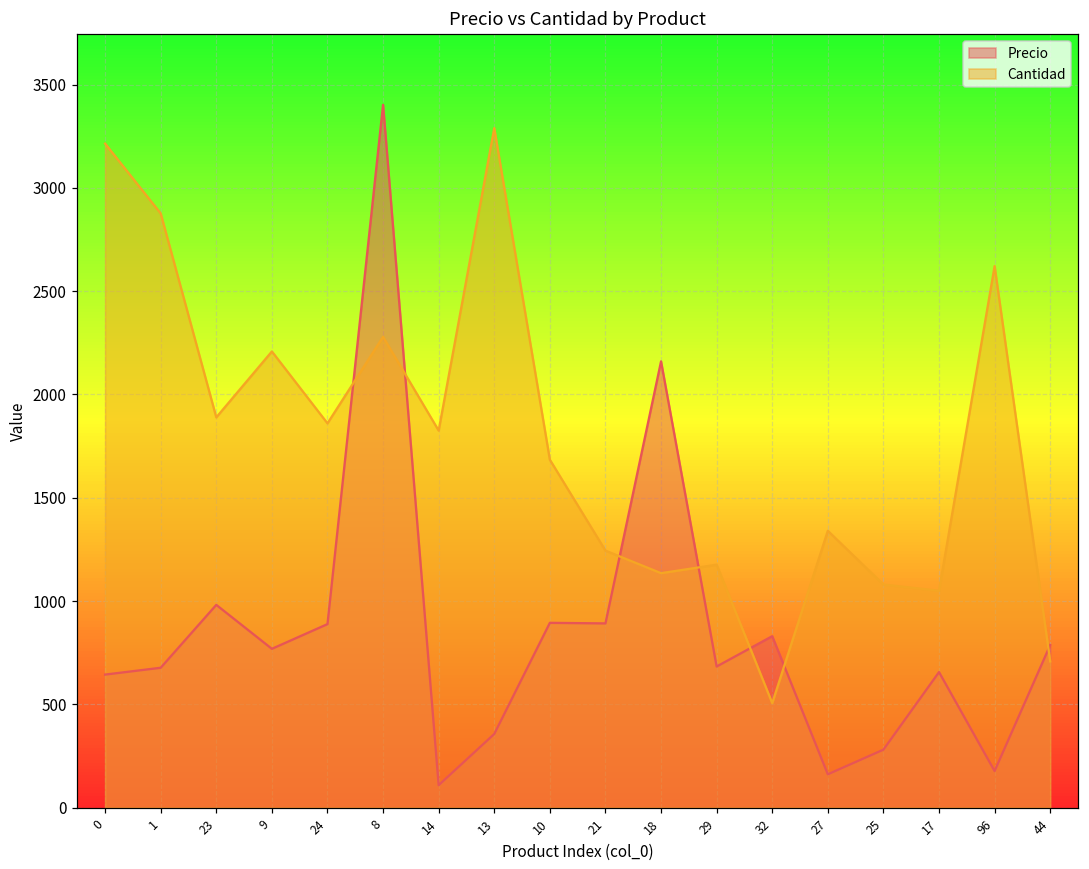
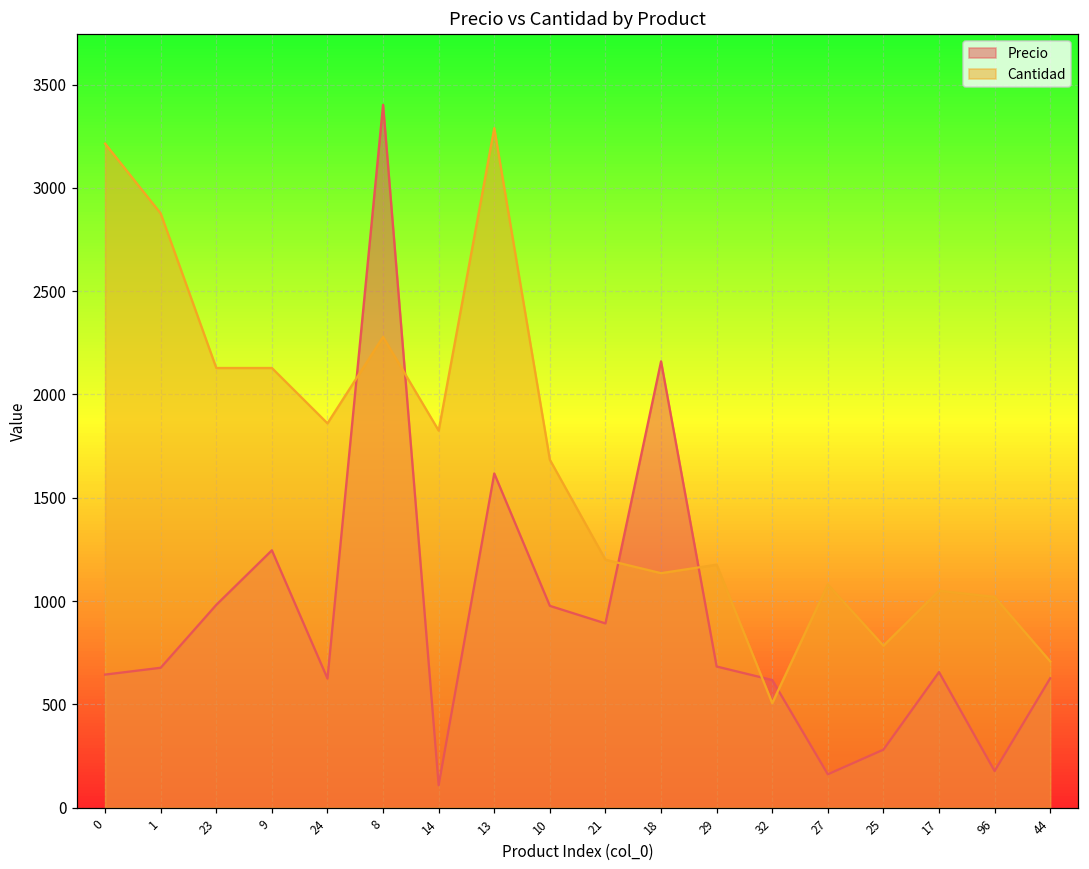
  {
    "Precio": {
      "0": 640,
      "1": 680,
      "23": 980,
-     "9": 770,
-     "24": 890,
+     "9": 1250,
+     "24": 620,
      "8": 3400,
      "14": 110,
-     "13": 360,
-     "10": 890,
+     "13": 1620,
+     "10": 980,
      "21": 890,
      "18": 2160,
      "29": 680,
-     "32": 830,
+     "32": 620,
      "27": 160,
      "25": 280,
      "17": 660,
      "96": 180,
-     "44": 790
+     "44": 630
    },
    "Cantidad": {
      "0": 3210,
      "1": 2880,
-     "23": 1890,
-     "9": 2210,
+     "23": 2130,
+     "9": 2130,
      "24": 1860,
      "8": 2280,
      "14": 1830,
      "13": 3290,
      "10": 1680,
-     "21": 1240,
+     "21": 1200,
      "18": 1140,
      "29": 1180,
      "32": 510,
-     "27": 1340,
-     "25": 1080,
+     "27": 1080,
+     "25": 780,
      "17": 1050,
-     "96": 2620,
+     "96": 1020,
      "44": 710
    }
  }
